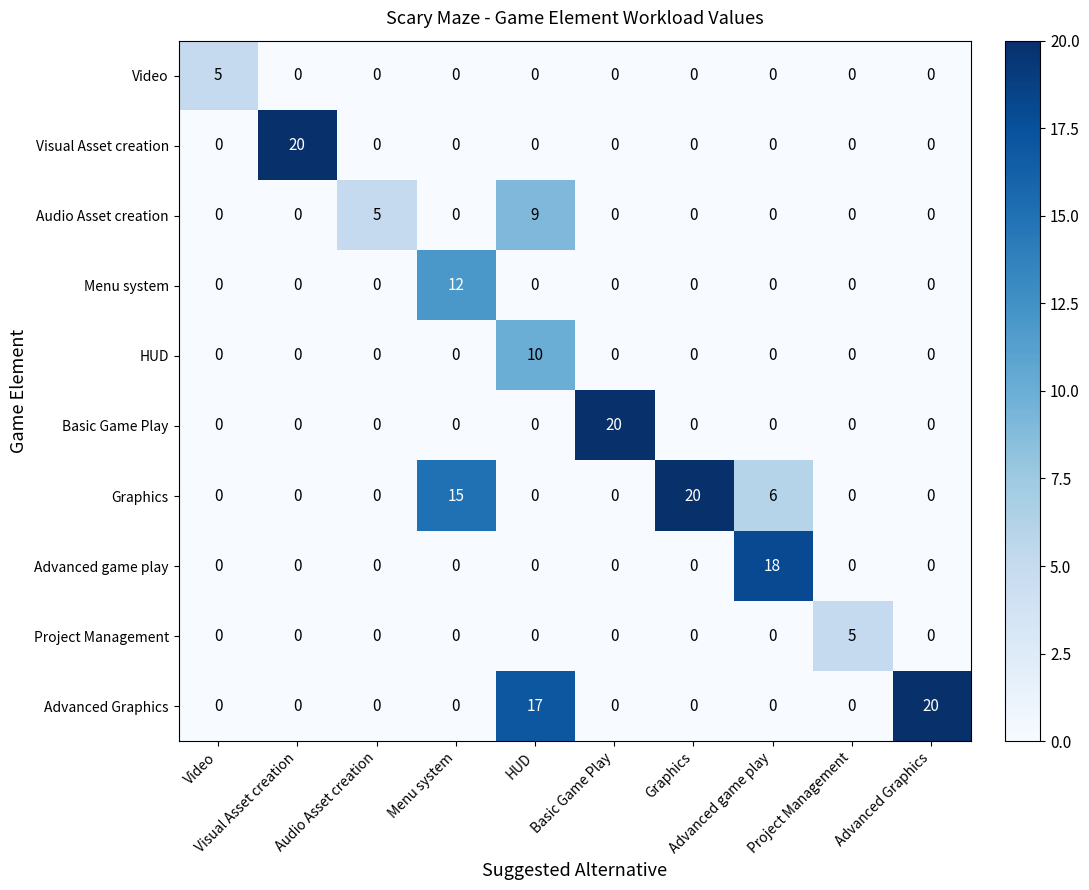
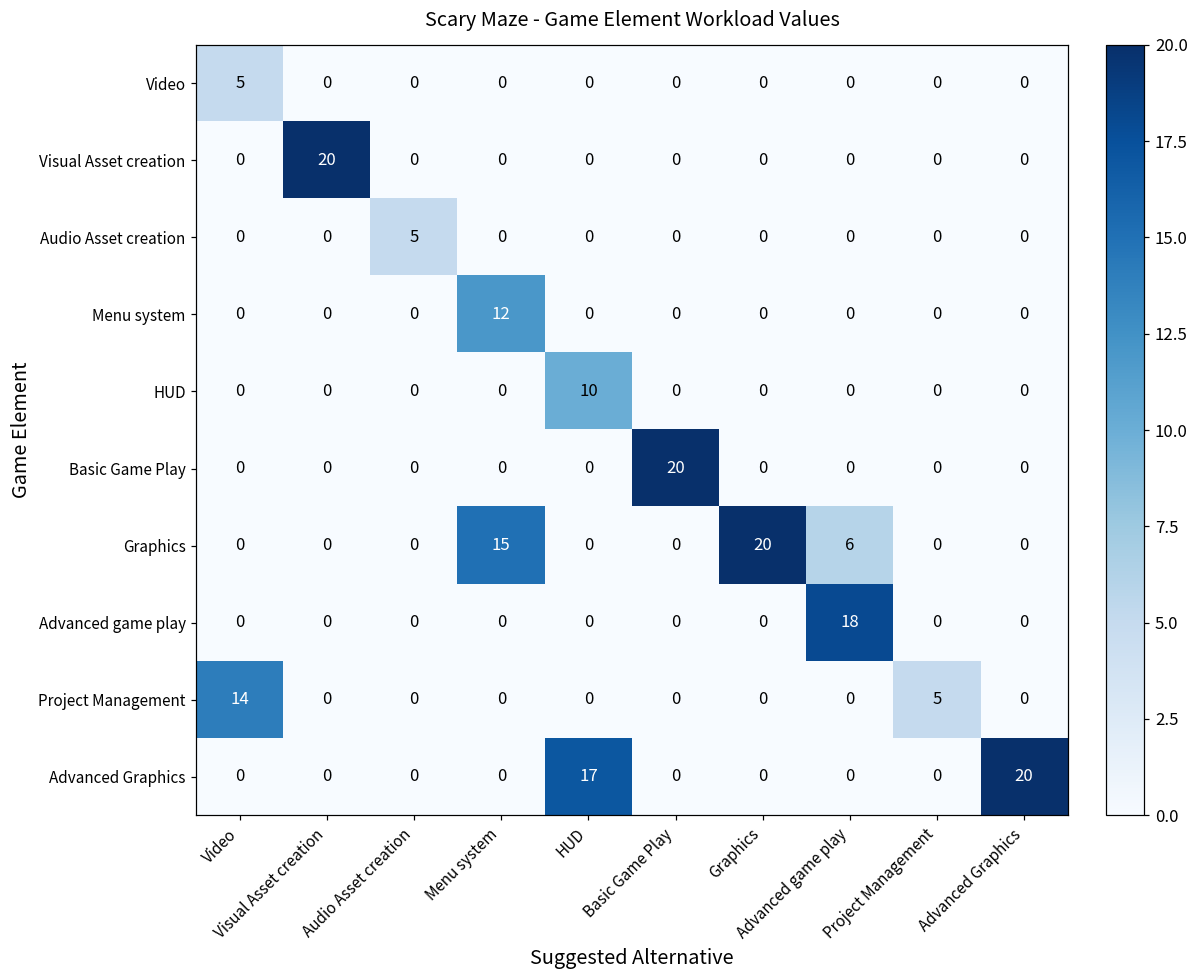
  {
    "Video": {
      "Video": 5,
      "Visual Asset creation": 0,
      "Audio Asset creation": 0,
      "Menu system": 0,
      "HUD": 0,
      "Basic Game Play": 0,
      "Graphics": 0,
      "Advanced game play": 0,
      "Project Management": 0,
      "Advanced Graphics": 0
    },
    "Visual Asset creation": {
      "Video": 0,
      "Visual Asset creation": 20,
      "Audio Asset creation": 0,
      "Menu system": 0,
      "HUD": 0,
      "Basic Game Play": 0,
      "Graphics": 0,
      "Advanced game play": 0,
      "Project Management": 0,
      "Advanced Graphics": 0
    },
    "Audio Asset creation": {
      "Video": 0,
      "Visual Asset creation": 0,
      "Audio Asset creation": 5,
      "Menu system": 0,
-     "HUD": 9,
+     "HUD": 0,
      "Basic Game Play": 0,
      "Graphics": 0,
      "Advanced game play": 0,
      "Project Management": 0,
      "Advanced Graphics": 0
    },
    "Menu system": {
      "Video": 0,
      "Visual Asset creation": 0,
      "Audio Asset creation": 0,
      "Menu system": 12,
      "HUD": 0,
      "Basic Game Play": 0,
      "Graphics": 0,
      "Advanced game play": 0,
      "Project Management": 0,
      "Advanced Graphics": 0
    },
    "HUD": {
      "Video": 0,
      "Visual Asset creation": 0,
      "Audio Asset creation": 0,
      "Menu system": 0,
      "HUD": 10,
      "Basic Game Play": 0,
      "Graphics": 0,
      "Advanced game play": 0,
      "Project Management": 0,
      "Advanced Graphics": 0
    },
    "Basic Game Play": {
      "Video": 0,
      "Visual Asset creation": 0,
      "Audio Asset creation": 0,
      "Menu system": 0,
      "HUD": 0,
      "Basic Game Play": 20,
      "Graphics": 0,
      "Advanced game play": 0,
      "Project Management": 0,
      "Advanced Graphics": 0
    },
    "Graphics": {
      "Video": 0,
      "Visual Asset creation": 0,
      "Audio Asset creation": 0,
      "Menu system": 15,
      "HUD": 0,
      "Basic Game Play": 0,
      "Graphics": 20,
      "Advanced game play": 6,
      "Project Management": 0,
      "Advanced Graphics": 0
    },
    "Advanced game play": {
      "Video": 0,
      "Visual Asset creation": 0,
      "Audio Asset creation": 0,
      "Menu system": 0,
      "HUD": 0,
      "Basic Game Play": 0,
      "Graphics": 0,
      "Advanced game play": 18,
      "Project Management": 0,
      "Advanced Graphics": 0
    },
    "Project Management": {
-     "Video": 0,
+     "Video": 14,
      "Visual Asset creation": 0,
      "Audio Asset creation": 0,
      "Menu system": 0,
      "HUD": 0,
      "Basic Game Play": 0,
      "Graphics": 0,
      "Advanced game play": 0,
      "Project Management": 5,
      "Advanced Graphics": 0
    },
    "Advanced Graphics": {
      "Video": 0,
      "Visual Asset creation": 0,
      "Audio Asset creation": 0,
      "Menu system": 0,
      "HUD": 17,
      "Basic Game Play": 0,
      "Graphics": 0,
      "Advanced game play": 0,
      "Project Management": 0,
      "Advanced Graphics": 20
    }
  }
